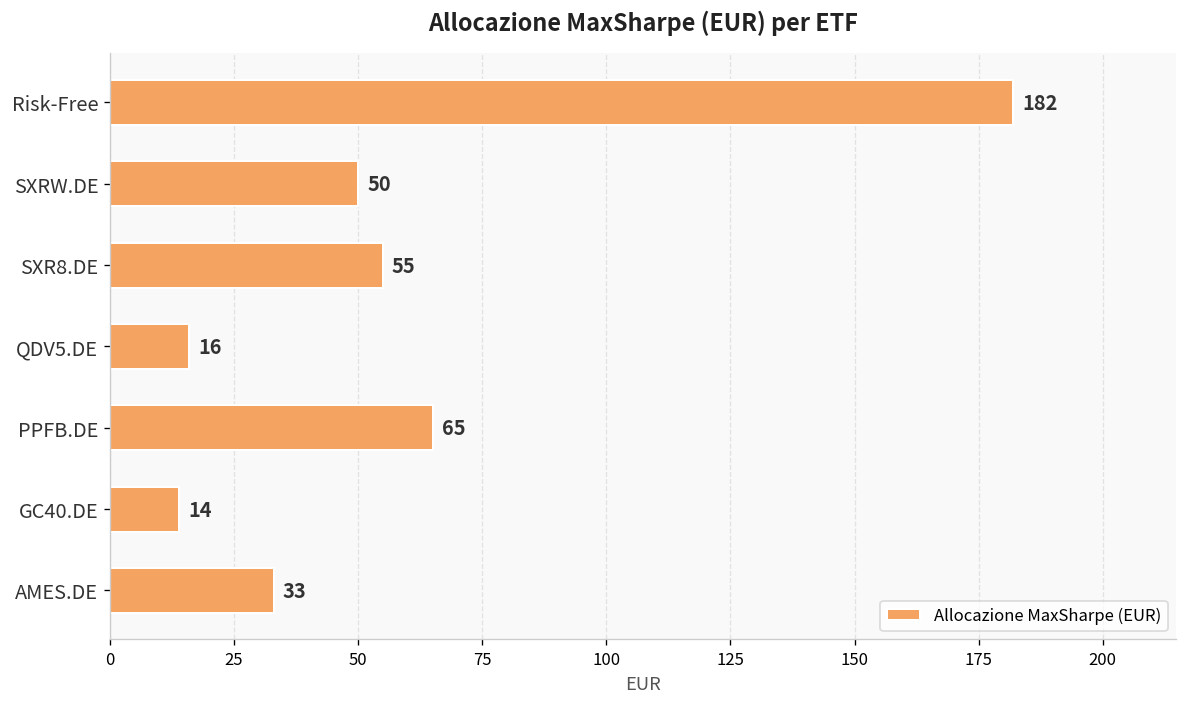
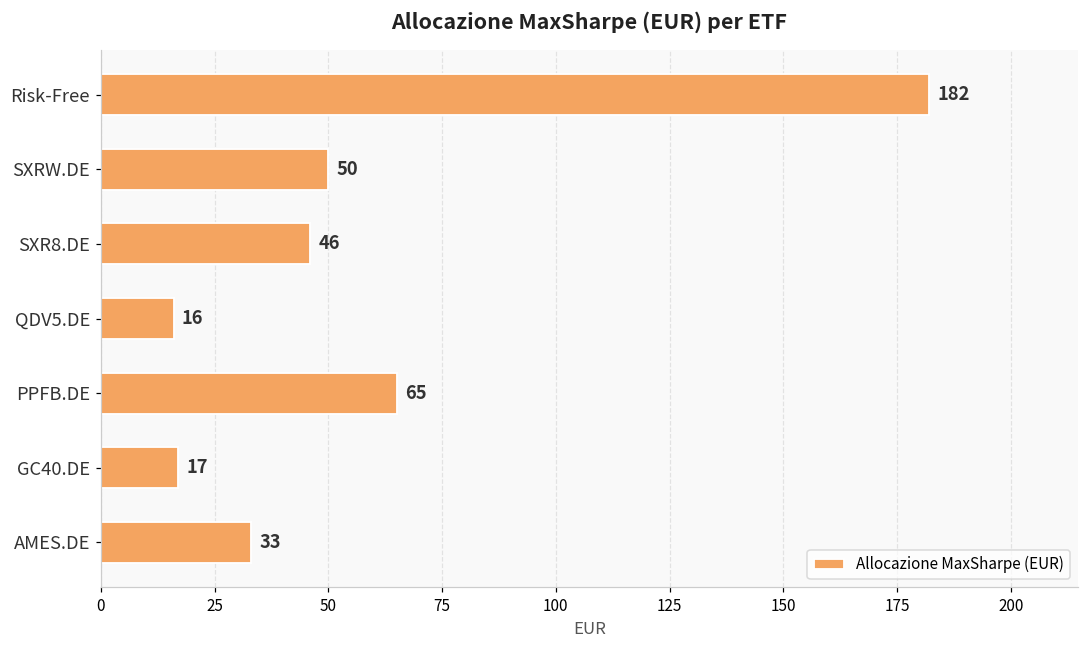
  {
    "Risk-Free": 182,
    "SXRW.DE": 50,
-   "SXR8.DE": 55,
+   "SXR8.DE": 46,
    "QDV5.DE": 16,
    "PPFB.DE": 65,
-   "GC40.DE": 14,
+   "GC40.DE": 17,
    "AMES.DE": 33
  }
